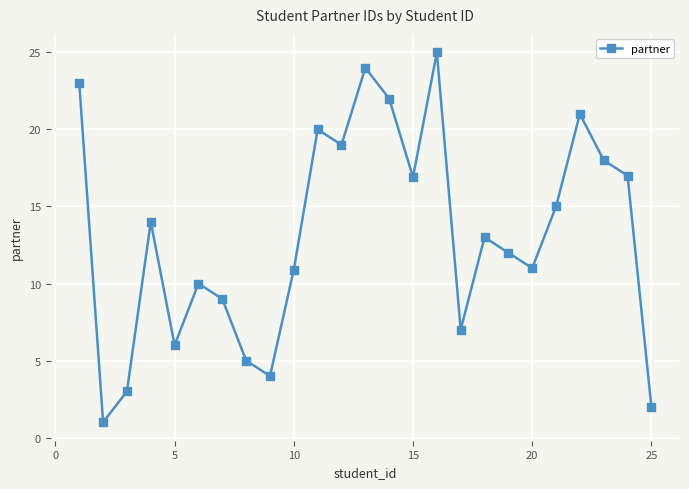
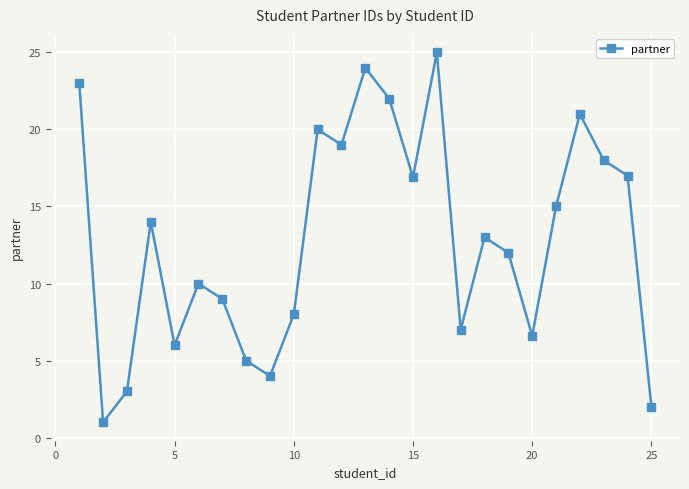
  {
    "5": 6.0,
-   "10": 10.9,
+   "10": 8.0,
    "15": 16.9,
-   "20": 11.0,
+   "20": 6.6,
    "25": 2.0
  }
